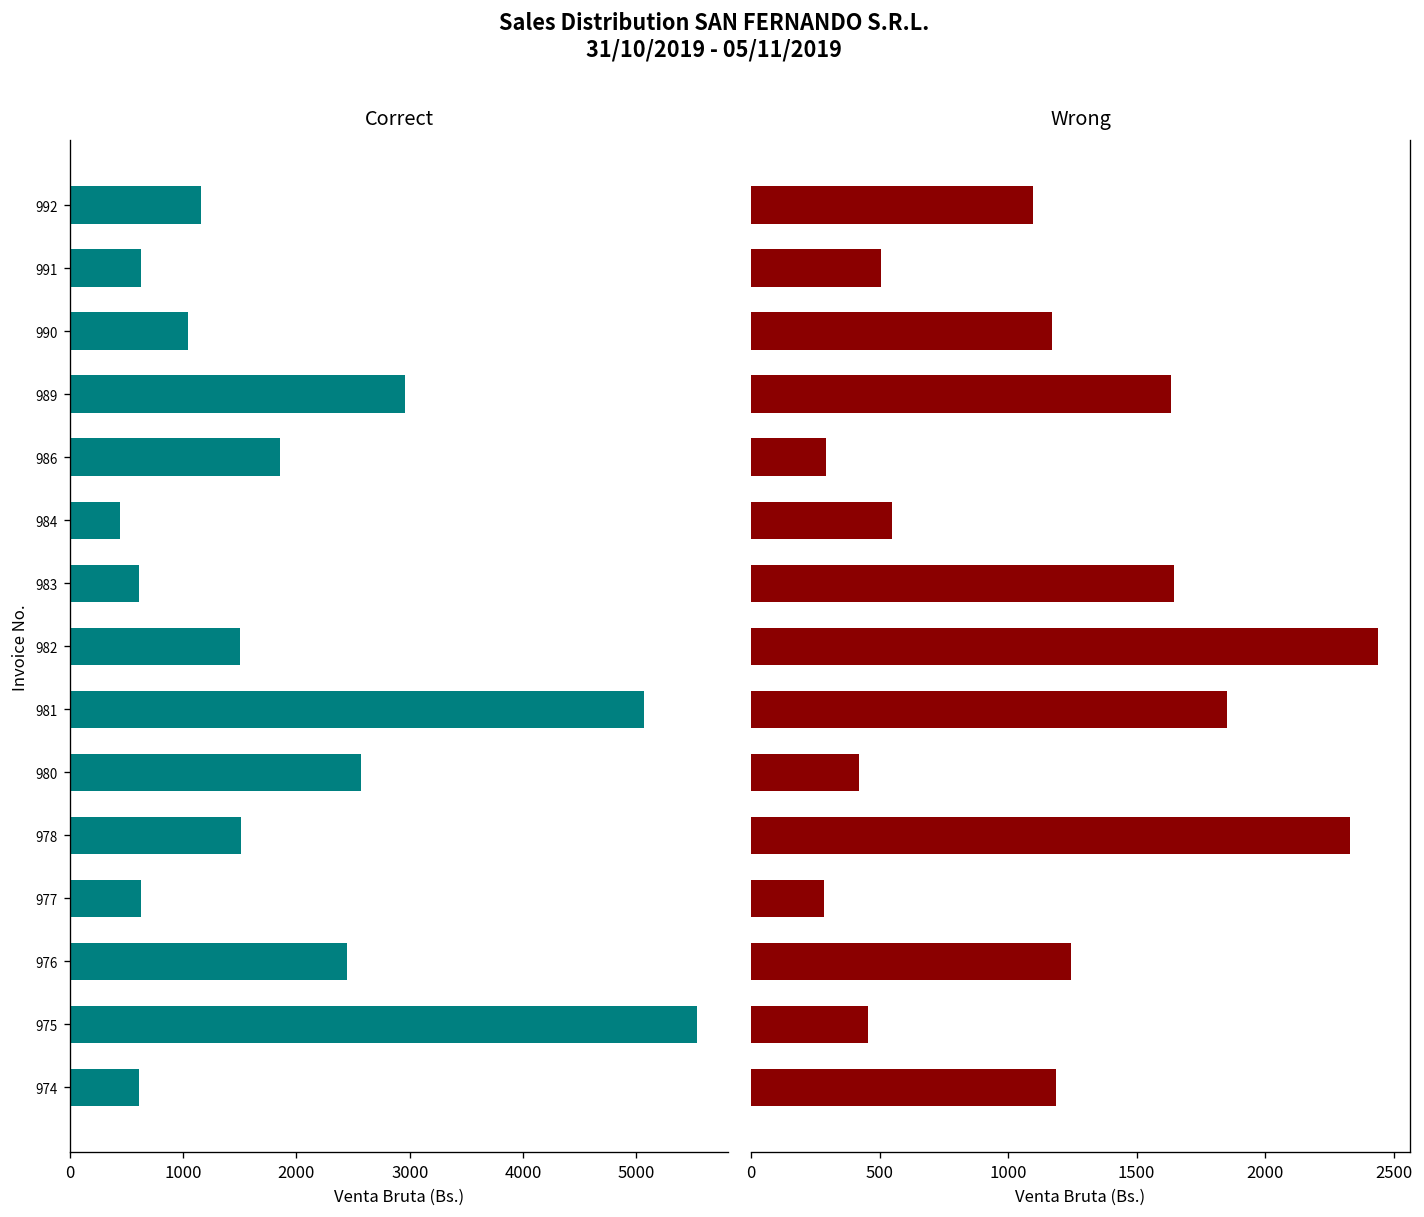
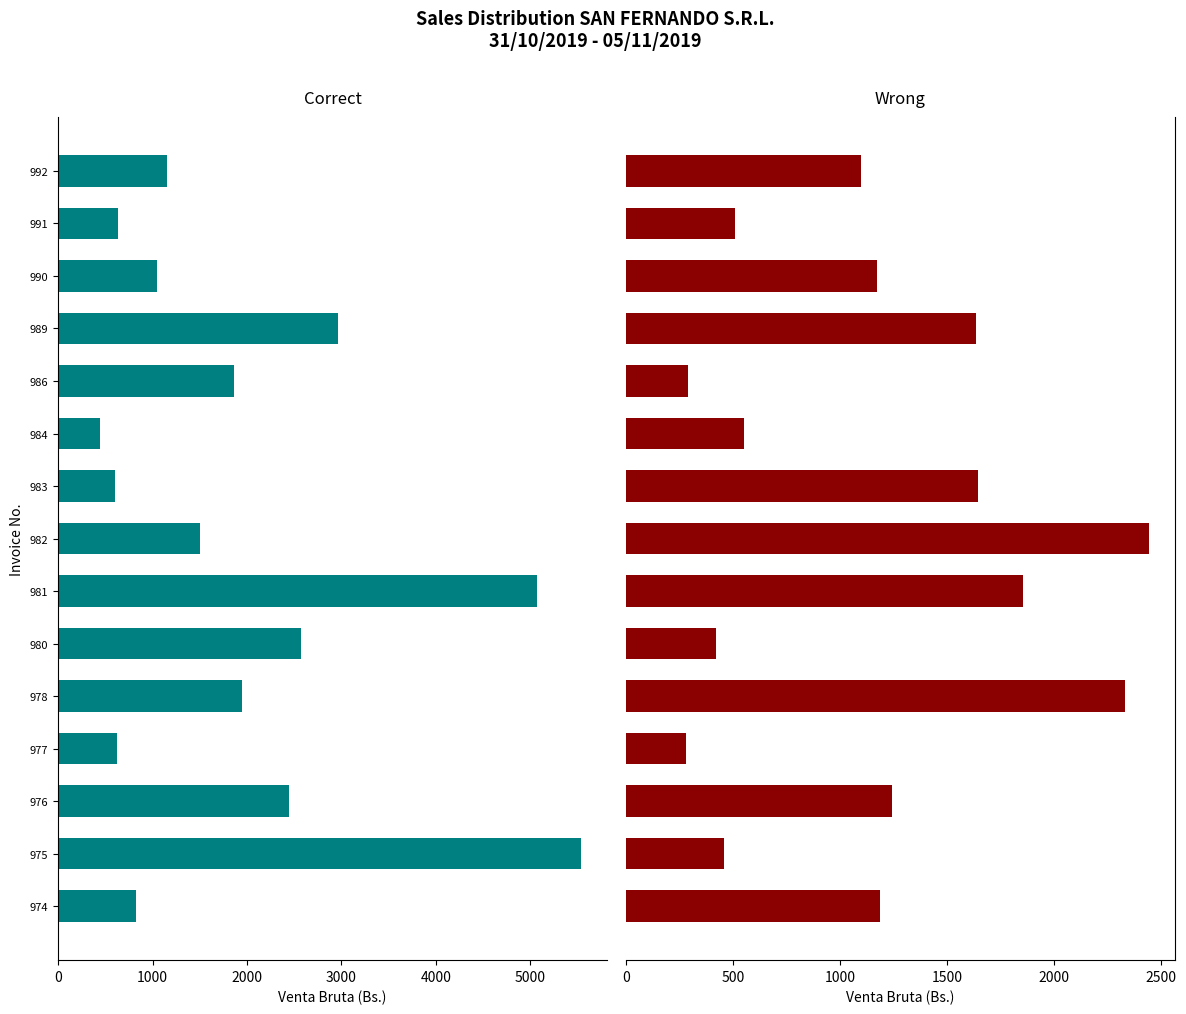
  {
    "Correct": {
      "992": 1200,
      "991": 600,
      "990": 1000,
      "989": 3000,
      "986": 1900,
      "984": 400,
      "983": 600,
      "982": 1500,
      "981": 5100,
      "980": 2600,
-     "978": 1500,
+     "978": 1900,
      "977": 600,
      "976": 2400,
      "975": 5500,
-     "974": 600
+     "974": 800
    }
  }
